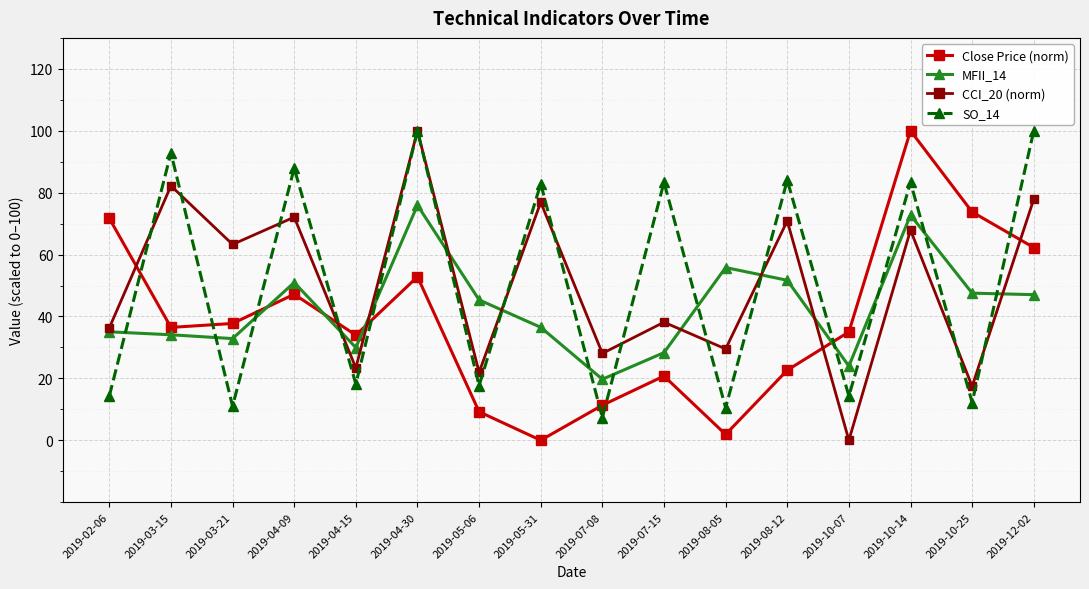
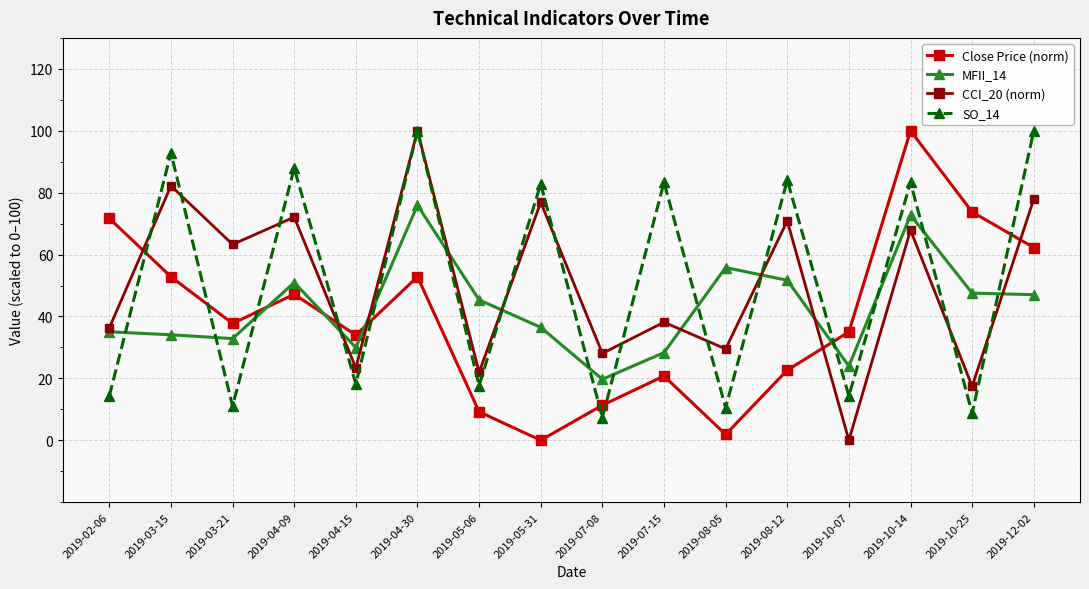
  {
    "Close Price (norm)": {
      "2019-02-06": 72,
-     "2019-03-15": 36,
+     "2019-03-15": 53,
      "2019-03-21": 38,
      "2019-04-09": 47,
      "2019-04-15": 34,
      "2019-04-30": 53,
      "2019-05-06": 9,
      "2019-05-31": 0,
      "2019-07-08": 11,
      "2019-07-15": 21,
      "2019-08-05": 2,
      "2019-08-12": 23,
      "2019-10-07": 35,
      "2019-10-14": 100,
      "2019-10-25": 74,
      "2019-12-02": 62
    },
    "MFII_14": {
      "2019-02-06": 35,
      "2019-03-15": 34,
      "2019-03-21": 33,
      "2019-04-09": 51,
      "2019-04-15": 30,
      "2019-04-30": 76,
      "2019-05-06": 45,
      "2019-05-31": 36,
      "2019-07-08": 20,
      "2019-07-15": 28,
      "2019-08-05": 56,
      "2019-08-12": 52,
      "2019-10-07": 24,
      "2019-10-14": 73,
      "2019-10-25": 48,
      "2019-12-02": 47
    },
    "CCI_20 (norm)": {
      "2019-02-06": 36,
      "2019-03-15": 82,
      "2019-03-21": 63,
      "2019-04-09": 72,
      "2019-04-15": 23,
      "2019-05-06": 22,
      "2019-05-31": 77,
      "2019-07-08": 28,
      "2019-07-15": 38,
      "2019-08-05": 30,
      "2019-08-12": 71,
      "2019-10-07": 0,
      "2019-10-14": 68,
      "2019-10-25": 17,
      "2019-12-02": 78
    },
    "SO_14": {
      "2019-02-06": 14,
      "2019-03-15": 93,
      "2019-03-21": 11,
      "2019-04-09": 88,
      "2019-04-15": 18,
      "2019-05-06": 18,
      "2019-05-31": 83,
      "2019-07-08": 7,
      "2019-07-15": 83,
      "2019-08-05": 11,
      "2019-08-12": 84,
      "2019-10-07": 14,
      "2019-10-14": 83,
-     "2019-10-25": 12,
+     "2019-10-25": 9,
      "2019-12-02": 100
    }
  }
